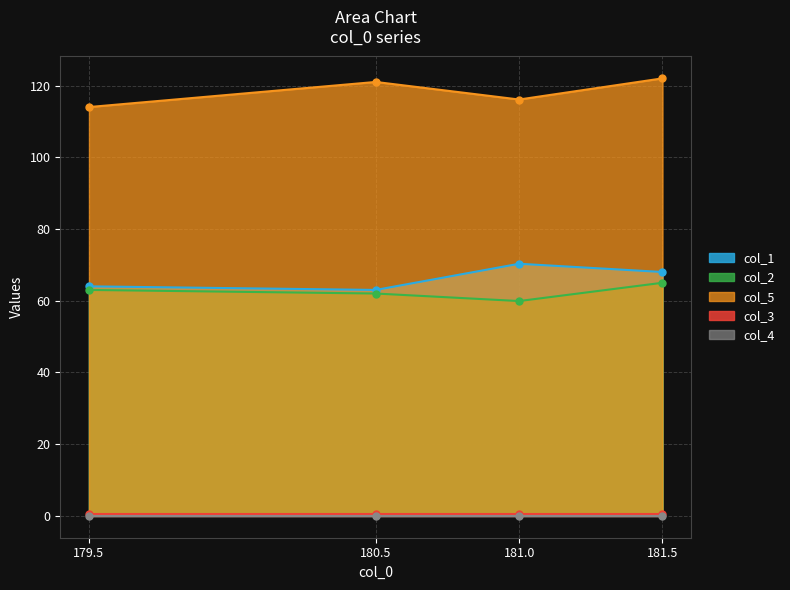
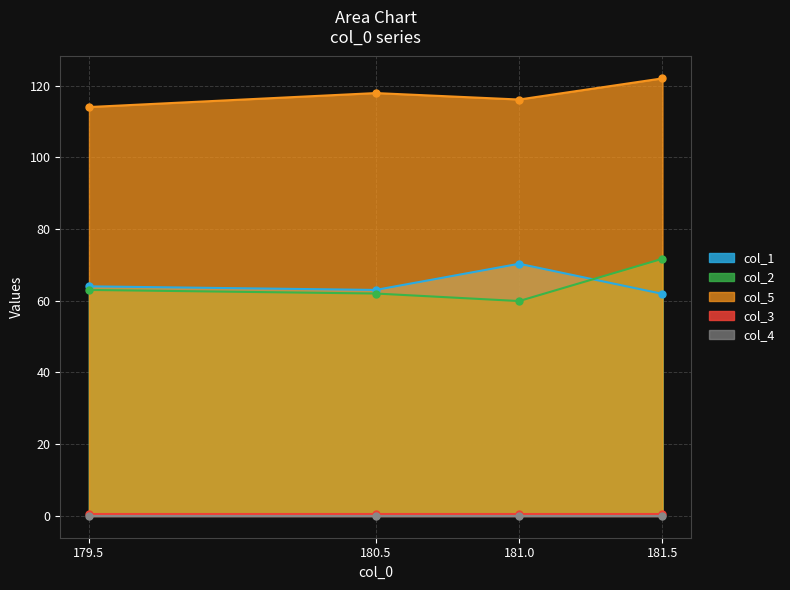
  {
    "col_1": {
      "179.5": 64,
      "180.5": 63,
      "181.0": 70,
-     "181.5": 68
+     "181.5": 62
    },
    "col_2": {
      "179.5": 63,
      "180.5": 62,
      "181.0": 60,
-     "181.5": 65
+     "181.5": 72
    },
    "col_5": {
      "179.5": 114,
-     "180.5": 121,
+     "180.5": 118,
      "181.0": 116,
      "181.5": 122
    }
  }
